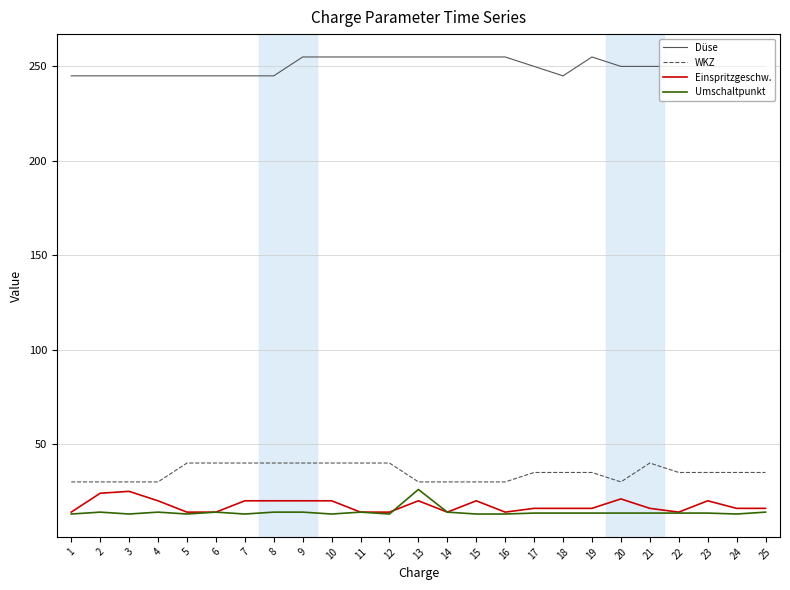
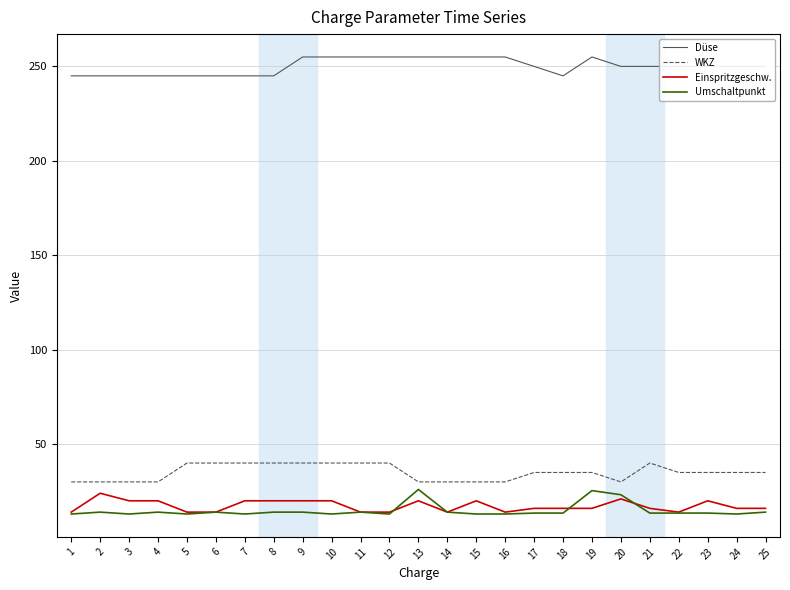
  {
    "Einspritzgeschw.": {
      "2": 24,
-     "3": 25,
+     "3": 20,
      "4": 20,
      "7": 20,
      "8": 20,
      "9": 20,
      "10": 20,
      "13": 20,
      "15": 20,
      "17": 16,
      "18": 16,
      "19": 16,
      "20": 21,
      "21": 16,
      "23": 20,
      "24": 16,
      "25": 16
    },
    "Umschaltpunkt": {
      "2": 14,
      "3": 13,
      "4": 14,
      "7": 13,
      "8": 14,
      "9": 14,
      "10": 13,
      "13": 26,
      "15": 13,
      "17": 14,
      "18": 14,
-     "19": 14,
-     "20": 14,
+     "19": 25,
+     "20": 23,
      "21": 14,
      "23": 14,
      "24": 13,
      "25": 14
    }
  }
